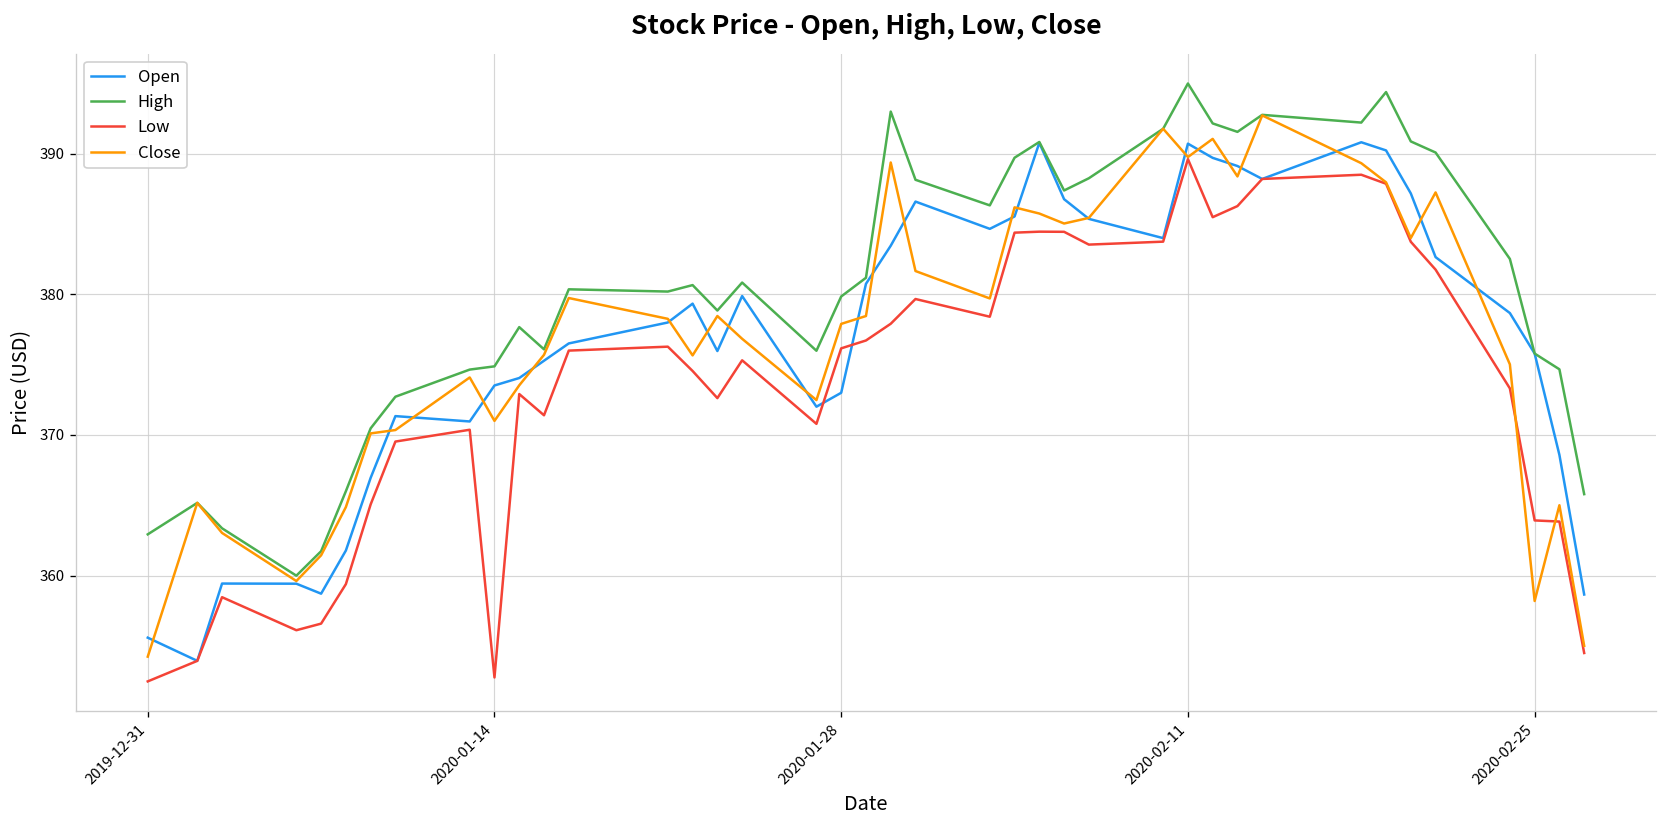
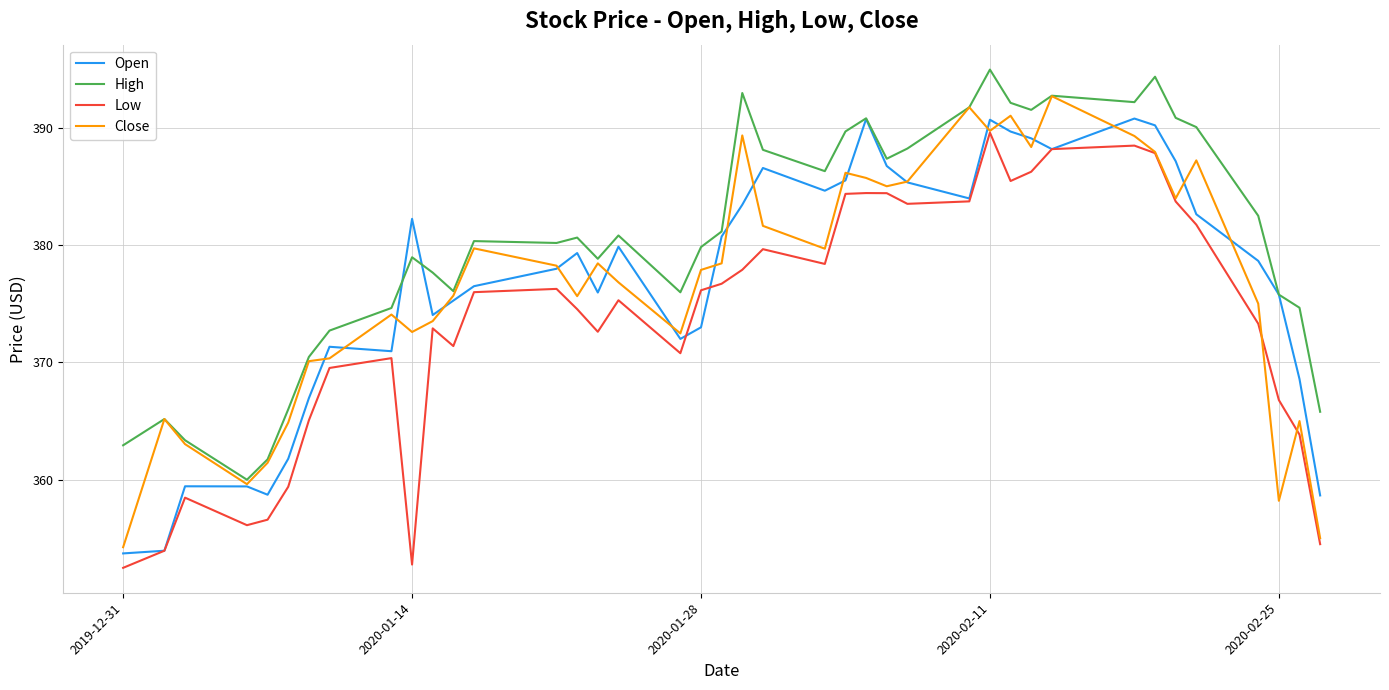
  {
    "Open": {
-     "2019-12-31": 355.6,
-     "2020-01-14": 373.5,
+     "2019-12-31": 353.7,
+     "2020-01-14": 382.3,
      "2020-01-28": 373.0,
      "2020-02-11": 390.7
    },
    "High": {
      "2019-12-31": 362.9,
-     "2020-01-14": 374.9,
+     "2020-01-14": 379.0,
      "2020-01-28": 379.9,
      "2020-02-11": 395.0
    },
    "Low": {
      "2019-12-31": 352.5,
      "2020-01-14": 352.8,
      "2020-01-28": 376.2,
-     "2020-02-25": 363.9
+     "2020-02-25": 366.8
    },
    "Close": {
      "2019-12-31": 354.2,
-     "2020-01-14": 371.0,
+     "2020-01-14": 372.6,
      "2020-01-28": 377.9,
      "2020-02-25": 358.2
    }
  }
